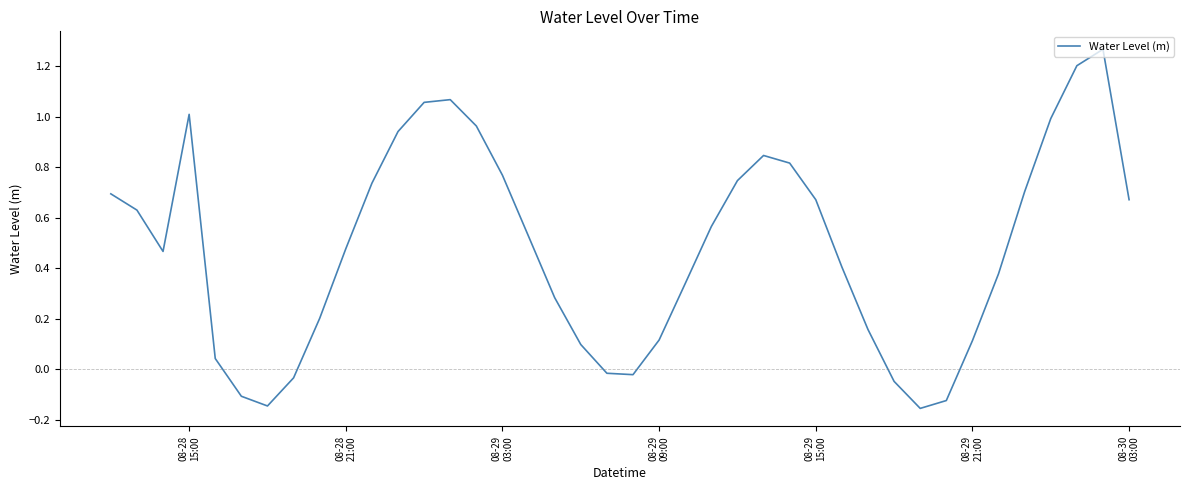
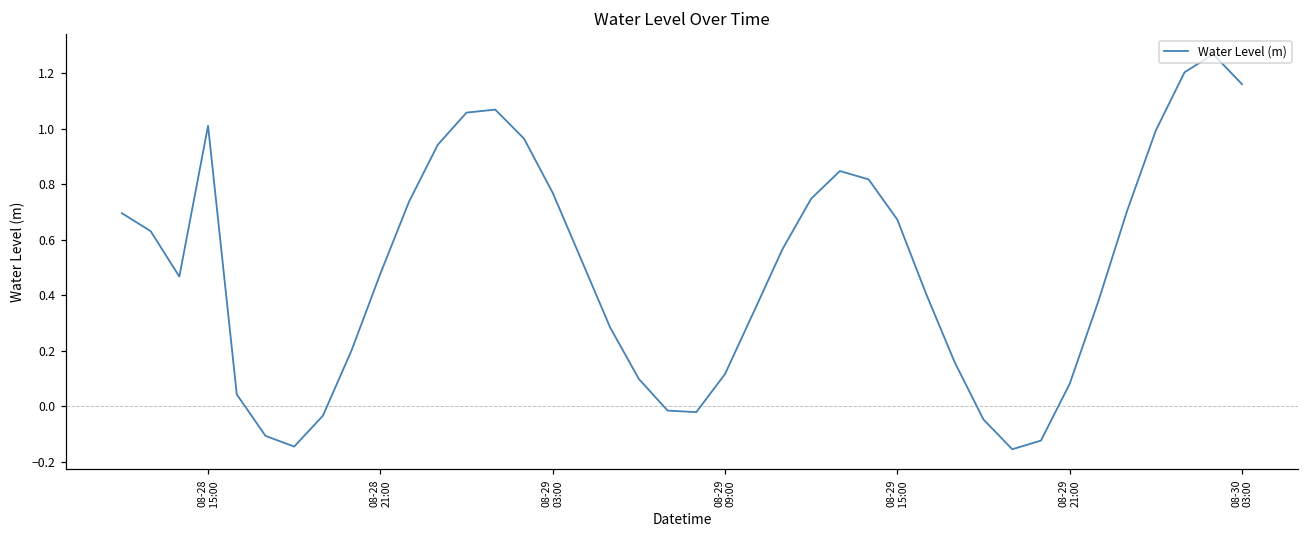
  {
    "08-28 15:00": 1.01,
    "08-28 21:00": 0.48,
    "08-29 03:00": 0.77,
    "08-29 09:00": 0.12,
    "08-29 15:00": 0.67,
-   "08-29 21:00": 0.11,
-   "08-30 03:00": 0.67
+   "08-29 21:00": 0.08,
+   "08-30 03:00": 1.16
  }
